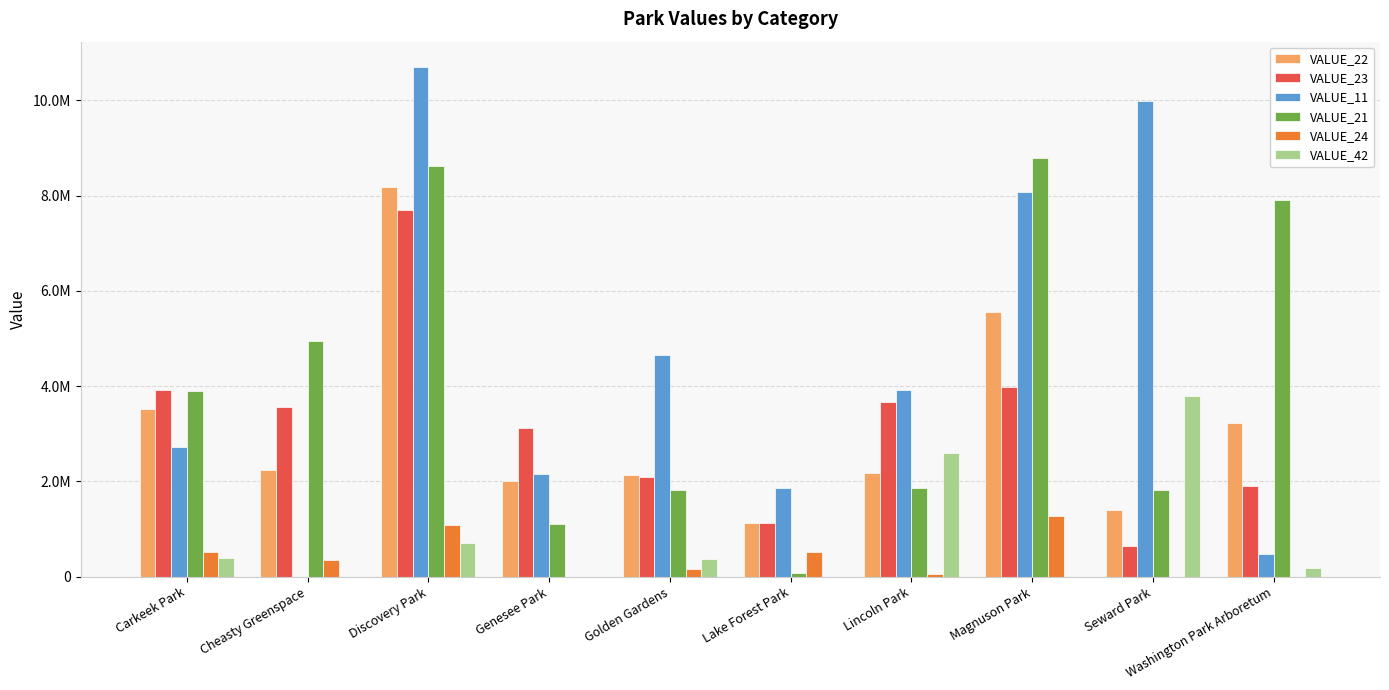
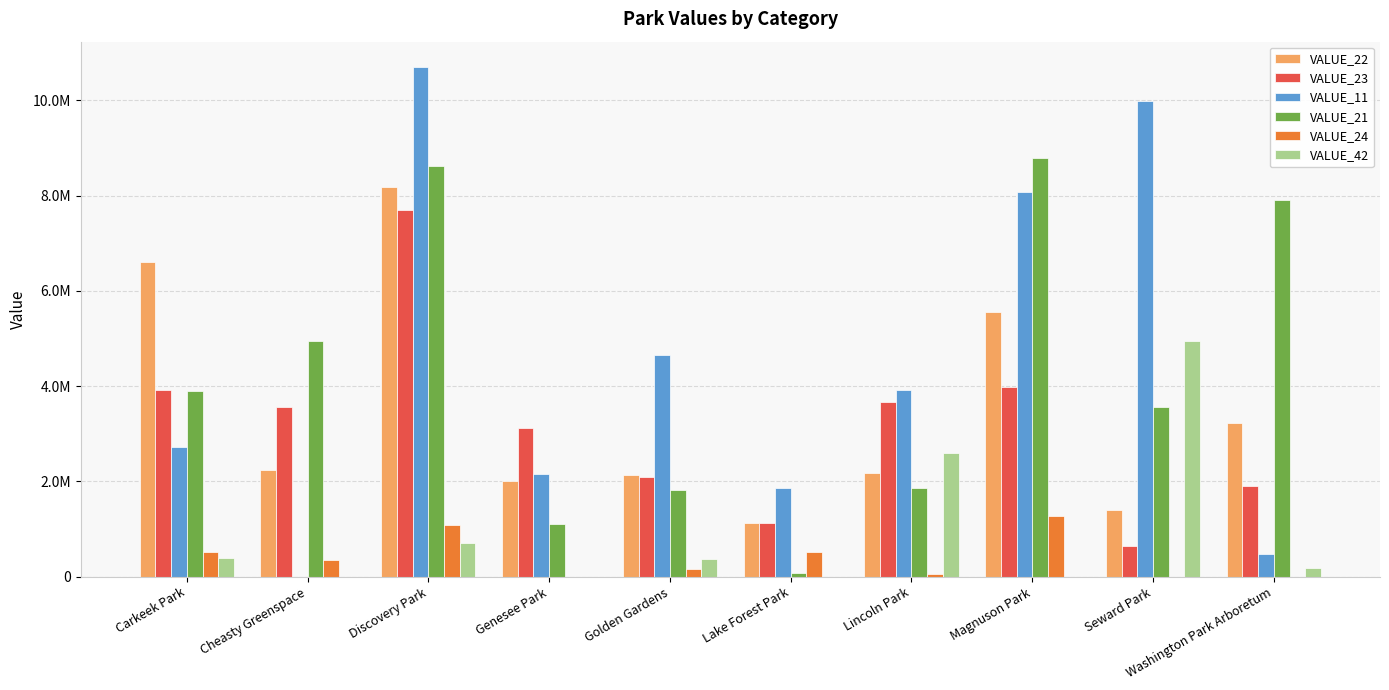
  {
    "VALUE_22": {
-     "Carkeek Park": 3500000,
+     "Carkeek Park": 6600000,
      "Cheasty Greenspace": 2200000,
      "Discovery Park": 8200000,
      "Genesee Park": 2000000,
      "Golden Gardens": 2100000,
      "Lake Forest Park": 1100000,
      "Lincoln Park": 2200000,
      "Magnuson Park": 5600000,
      "Seward Park": 1400000,
      "Washington Park Arboretum": 3200000
    },
    "VALUE_11": {
      "Carkeek Park": 2700000,
      "Cheasty Greenspace": 0,
      "Discovery Park": 10700000,
      "Genesee Park": 2200000,
      "Golden Gardens": 4600000,
      "Lake Forest Park": 1900000,
      "Lincoln Park": 3900000,
      "Magnuson Park": 8100000,
      "Seward Park": 10000000,
      "Washington Park Arboretum": 500000
    },
    "VALUE_21": {
      "Carkeek Park": 3900000,
      "Cheasty Greenspace": 4900000,
      "Discovery Park": 8600000,
      "Genesee Park": 1100000,
      "Golden Gardens": 1800000,
      "Lake Forest Park": 100000,
      "Lincoln Park": 1900000,
      "Magnuson Park": 8800000,
-     "Seward Park": 1800000,
+     "Seward Park": 3600000,
      "Washington Park Arboretum": 7900000
    },
    "VALUE_42": {
      "Carkeek Park": 400000,
      "Cheasty Greenspace": 0,
      "Discovery Park": 700000,
      "Genesee Park": 0,
      "Golden Gardens": 400000,
      "Lake Forest Park": 0,
      "Lincoln Park": 2600000,
      "Magnuson Park": 0,
-     "Seward Park": 3800000,
+     "Seward Park": 4900000,
      "Washington Park Arboretum": 200000
    }
  }
